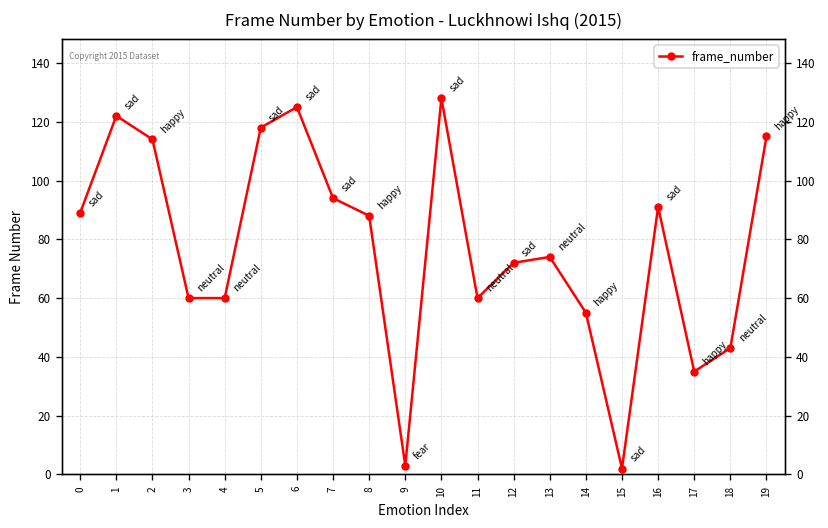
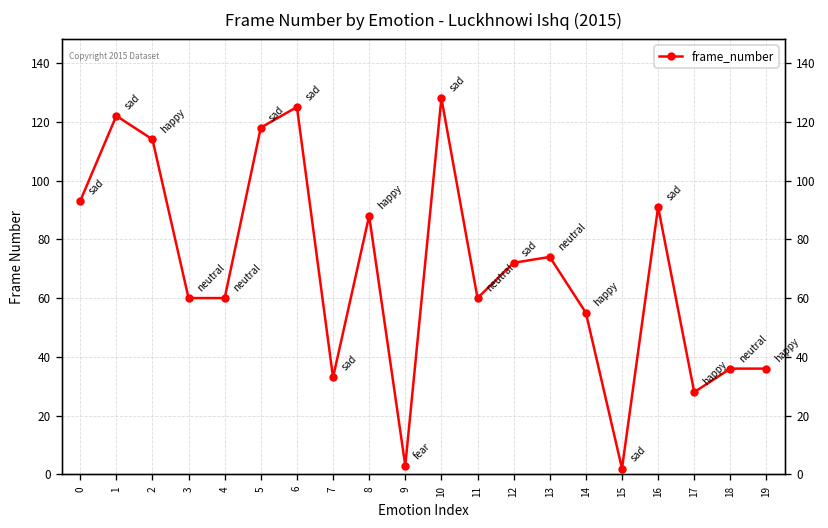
  {
-   "0": 89,
+   "0": 93,
    "1": 122,
    "2": 114,
    "3": 60,
    "4": 60,
    "5": 118,
    "6": 125,
-   "7": 94,
+   "7": 33,
    "8": 88,
    "9": 3,
    "10": 128,
    "11": 60,
    "12": 72,
    "13": 74,
    "14": 55,
    "15": 2,
    "16": 91,
-   "17": 35,
-   "18": 43,
-   "19": 115
+   "17": 28,
+   "18": 36,
+   "19": 36
  }
